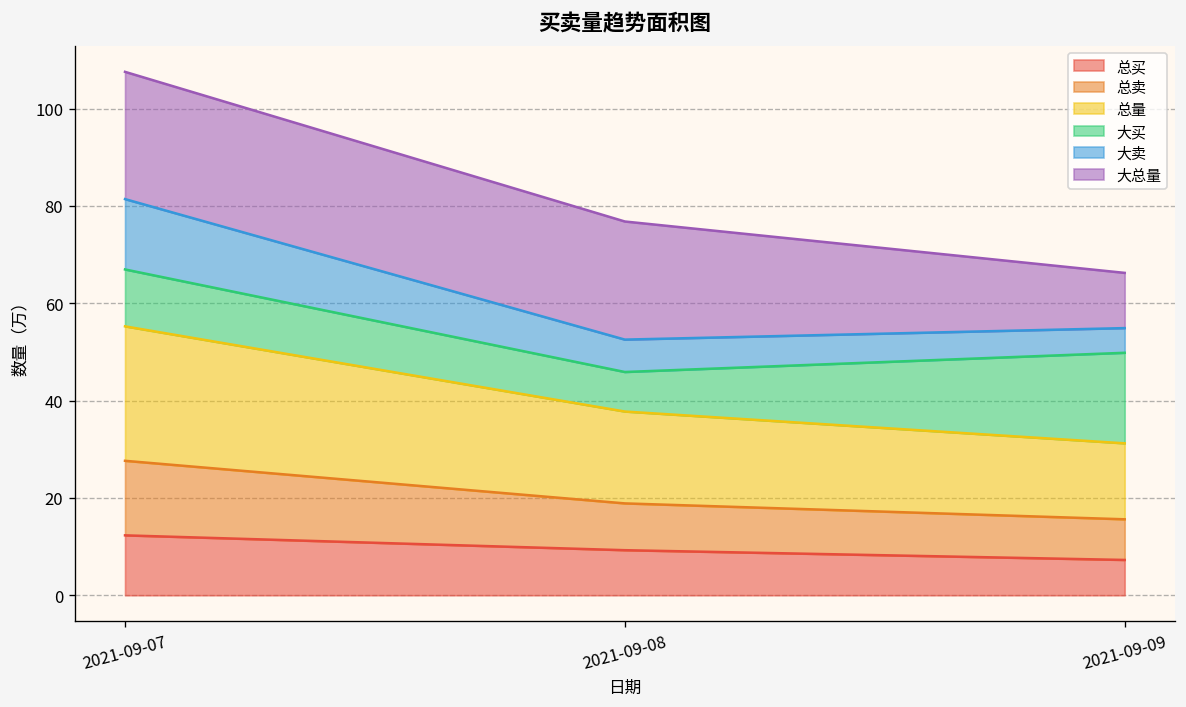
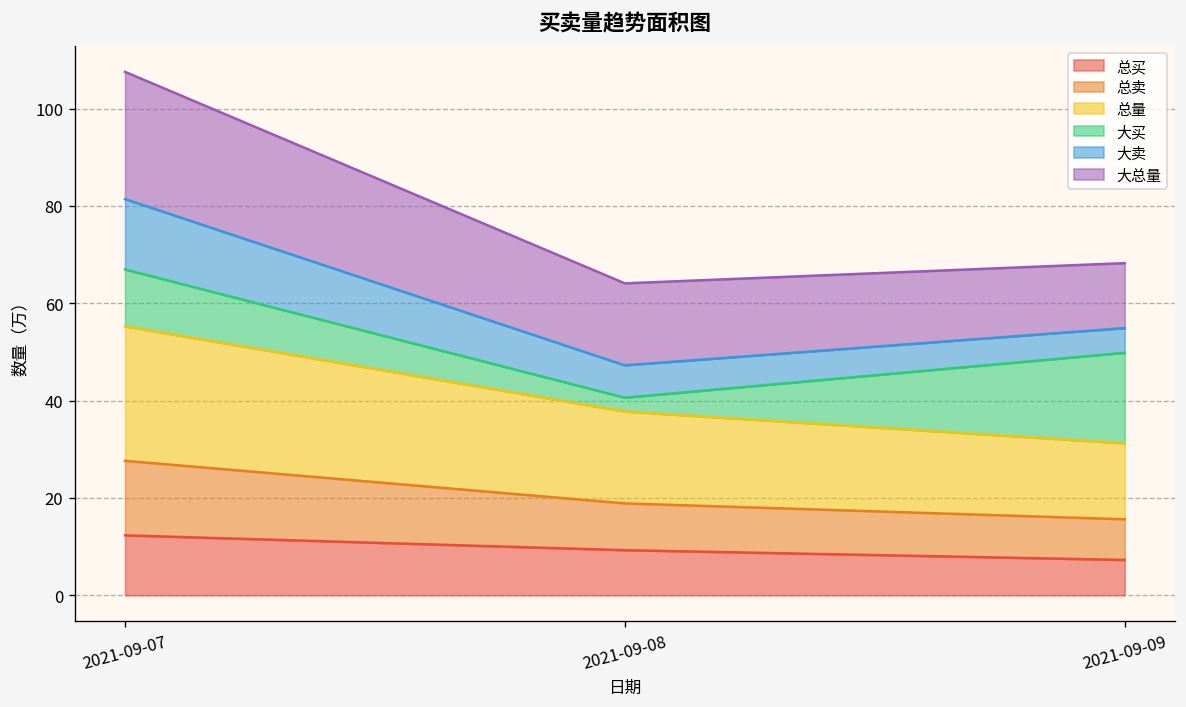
  {
    "总量": {
      "2021-09-07": 28,
      "2021-09-08": 19,
      "2021-09-09": 16
    },
    "大买": {
      "2021-09-07": 12,
-     "2021-09-08": 8,
+     "2021-09-08": 3,
      "2021-09-09": 19
    },
    "大卖": {
      "2021-09-07": 14,
      "2021-09-08": 7,
      "2021-09-09": 5
    },
    "大总量": {
      "2021-09-07": 26,
-     "2021-09-08": 24,
-     "2021-09-09": 11
+     "2021-09-08": 17,
+     "2021-09-09": 13
    }
  }
